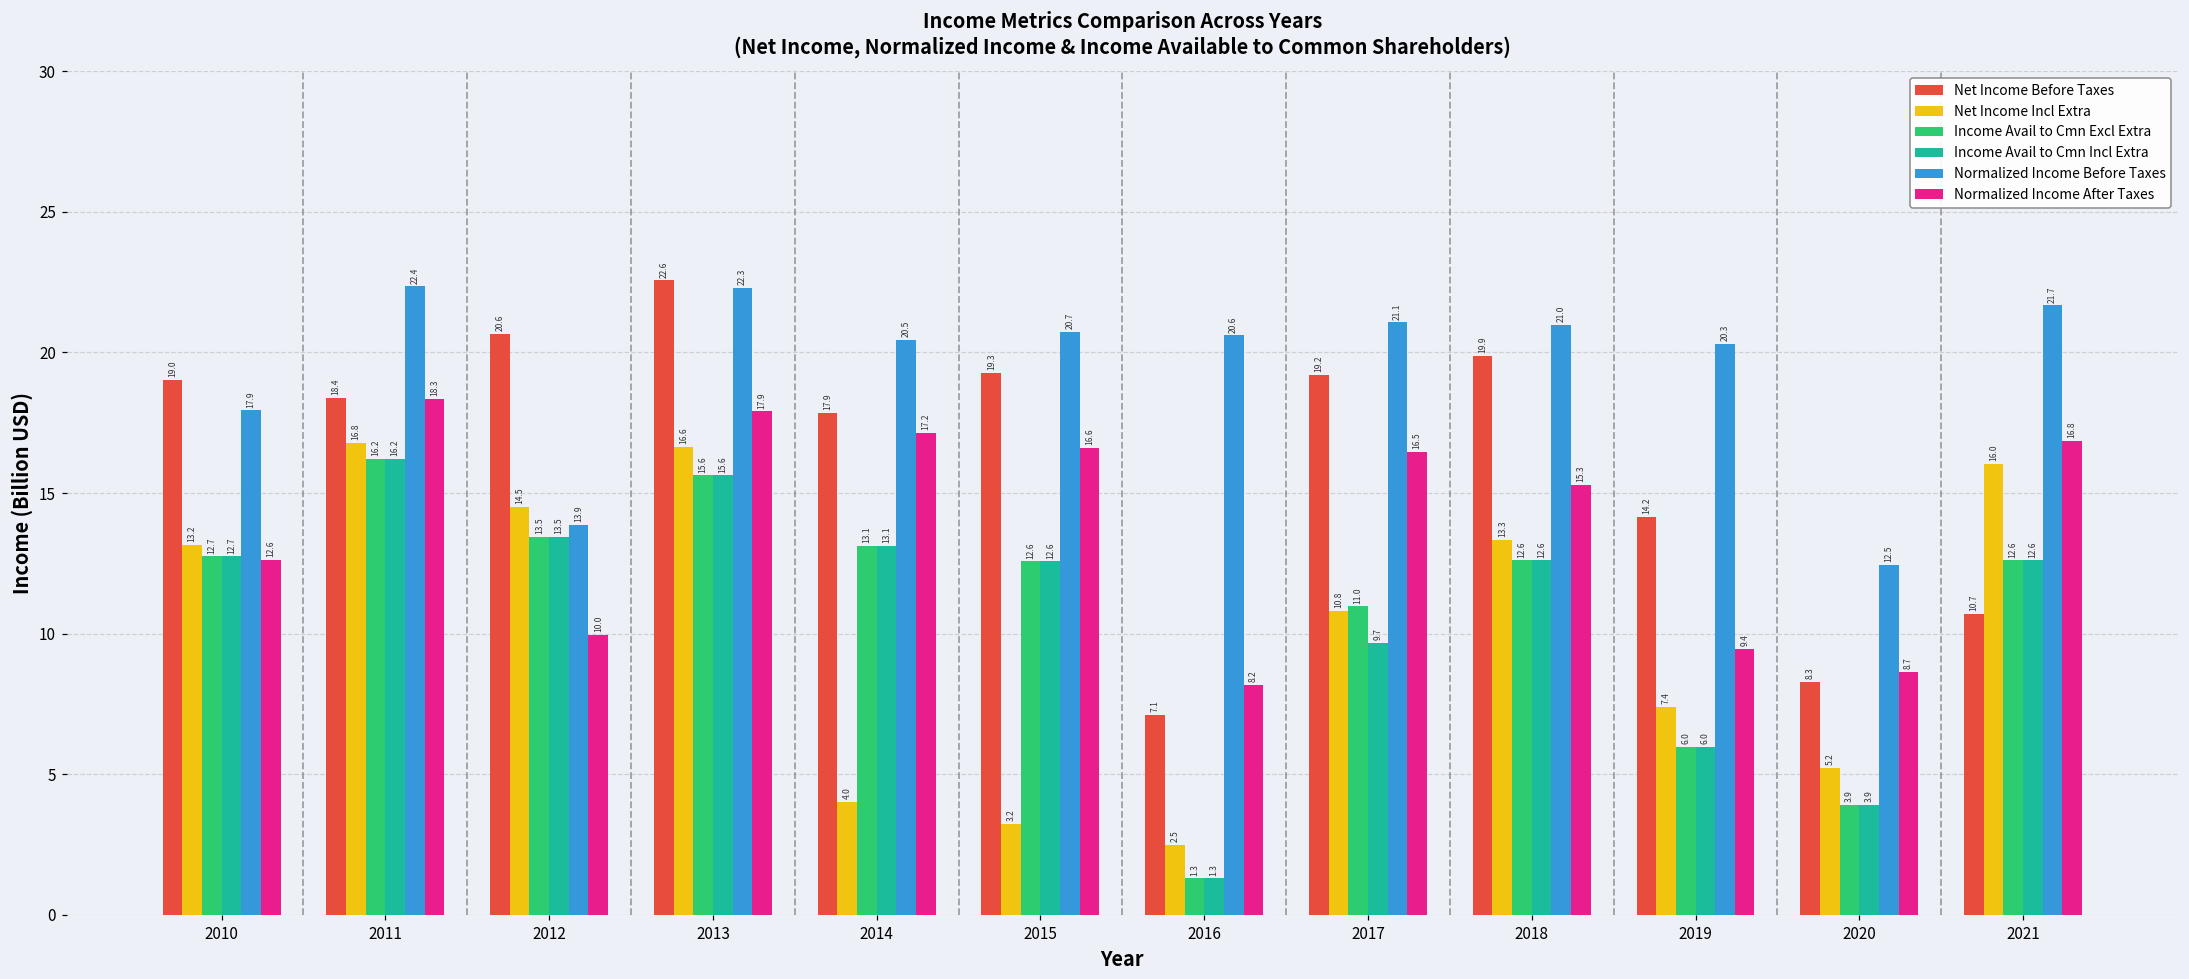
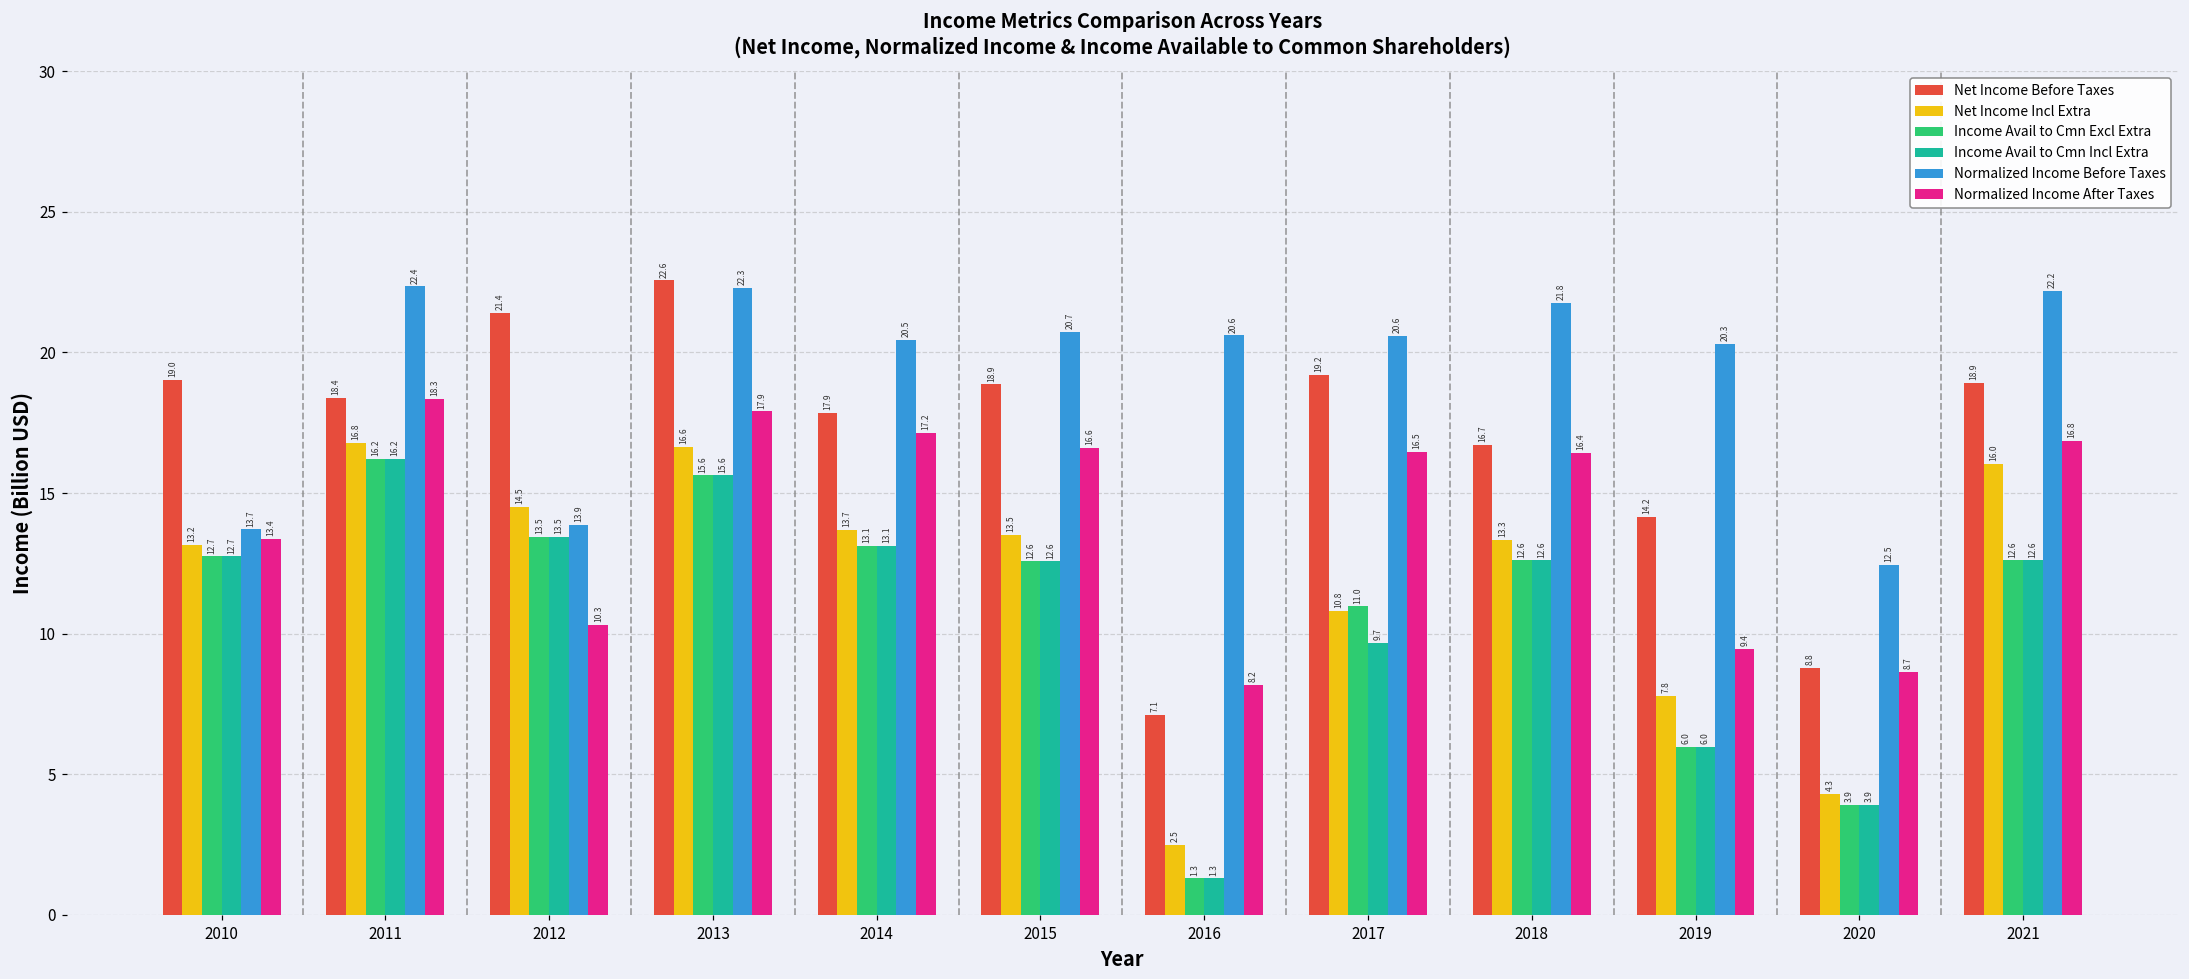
  {
    "Net Income Before Taxes": {
      "2010": 19.0,
      "2011": 18.4,
-     "2012": 20.6,
+     "2012": 21.4,
      "2013": 22.6,
      "2014": 17.9,
-     "2015": 19.3,
+     "2015": 18.9,
      "2016": 7.1,
      "2017": 19.2,
-     "2018": 19.9,
+     "2018": 16.7,
      "2019": 14.2,
-     "2020": 8.3,
-     "2021": 10.7
+     "2020": 8.8,
+     "2021": 18.9
    },
    "Net Income Incl Extra": {
      "2010": 13.2,
      "2011": 16.8,
      "2012": 14.5,
      "2013": 16.6,
-     "2014": 4.0,
-     "2015": 3.2,
+     "2014": 13.7,
+     "2015": 13.5,
      "2016": 2.5,
      "2017": 10.8,
      "2018": 13.3,
-     "2019": 7.4,
-     "2020": 5.2,
+     "2019": 7.8,
+     "2020": 4.3,
      "2021": 16.0
    },
    "Normalized Income Before Taxes": {
-     "2010": 17.9,
+     "2010": 13.7,
      "2011": 22.4,
      "2012": 13.9,
      "2013": 22.3,
      "2014": 20.5,
      "2015": 20.7,
      "2016": 20.6,
-     "2017": 21.1,
-     "2018": 21.0,
+     "2017": 20.6,
+     "2018": 21.8,
      "2019": 20.3,
      "2020": 12.5,
-     "2021": 21.7
+     "2021": 22.2
    },
    "Normalized Income After Taxes": {
-     "2010": 12.6,
+     "2010": 13.4,
      "2011": 18.3,
-     "2012": 10.0,
+     "2012": 10.3,
      "2013": 17.9,
      "2014": 17.2,
      "2015": 16.6,
      "2016": 8.2,
      "2017": 16.5,
-     "2018": 15.3,
+     "2018": 16.4,
      "2019": 9.4,
      "2020": 8.7,
      "2021": 16.8
    }
  }
